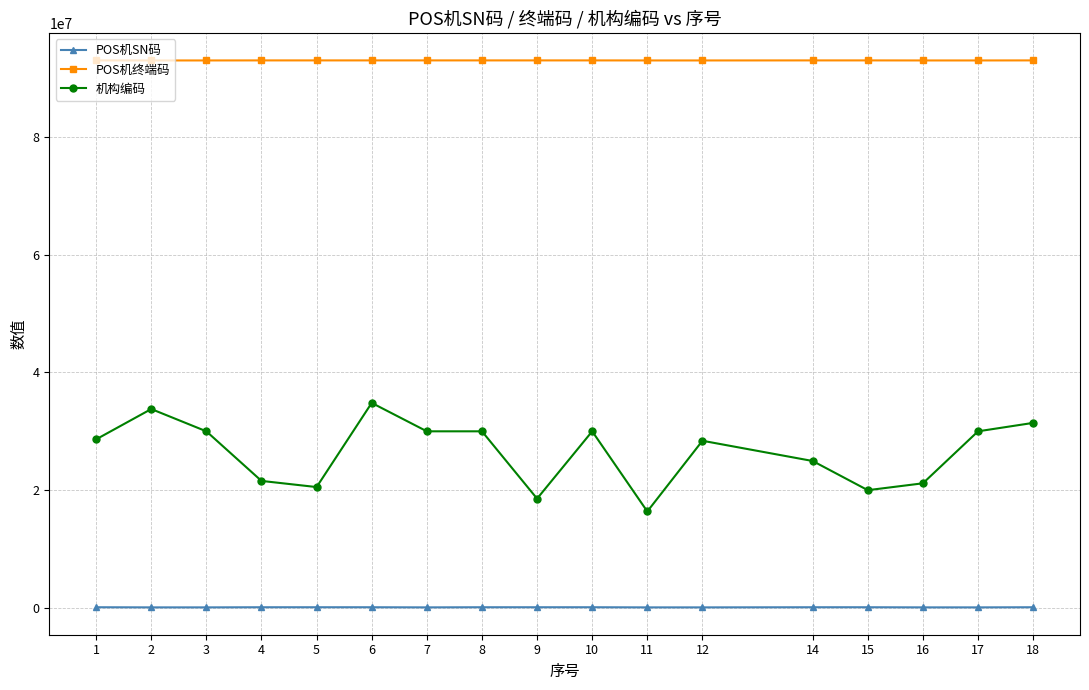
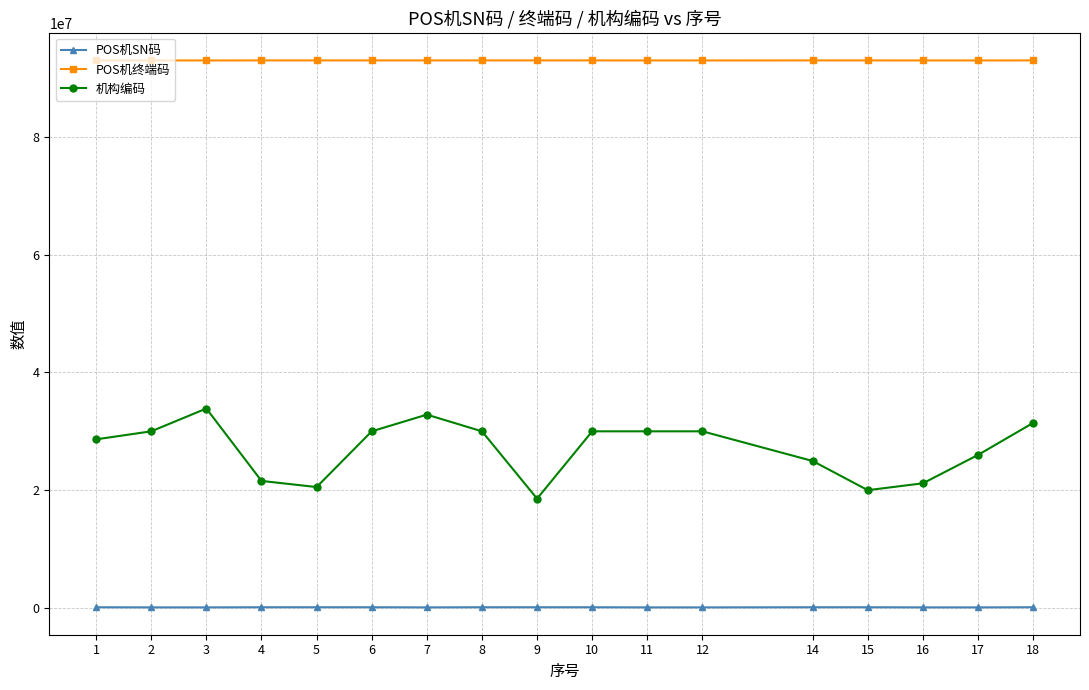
  {
    "POS机SN码": {
      "1": 0,
      "2": 0,
      "3": 0,
      "4": 0,
      "5": 0,
      "6": 0,
      "7": 0,
      "8": 0,
      "9": 0,
      "10": 0,
      "11": 0,
      "12": 0,
      "14": 0,
      "15": 0,
      "16": 0,
      "17": 0,
      "18": 0
    },
    "POS机终端码": {
      "3": 93000000,
      "4": 93000000,
      "5": 93000000,
      "6": 93000000,
      "7": 93000000,
      "8": 93000000,
      "9": 93000000,
      "10": 93000000,
      "11": 93000000,
      "12": 93000000,
      "14": 93000000,
      "15": 93000000,
      "16": 93000000,
      "17": 93000000,
      "18": 93000000
    },
    "机构编码": {
      "1": 29000000,
-     "2": 34000000,
-     "3": 30000000,
+     "2": 30000000,
+     "3": 34000000,
      "4": 22000000,
      "5": 21000000,
-     "6": 35000000,
-     "7": 30000000,
+     "6": 30000000,
+     "7": 33000000,
      "8": 30000000,
      "9": 19000000,
      "10": 30000000,
-     "11": 16000000,
-     "12": 28000000,
+     "11": 30000000,
+     "12": 30000000,
      "14": 25000000,
      "15": 20000000,
      "16": 21000000,
-     "17": 30000000,
+     "17": 26000000,
      "18": 31000000
    }
  }
